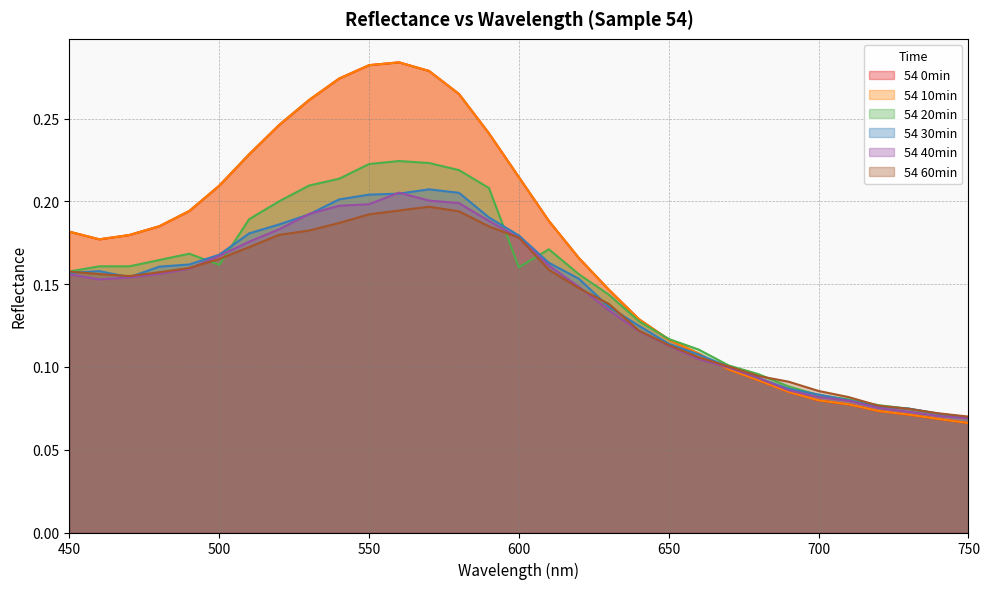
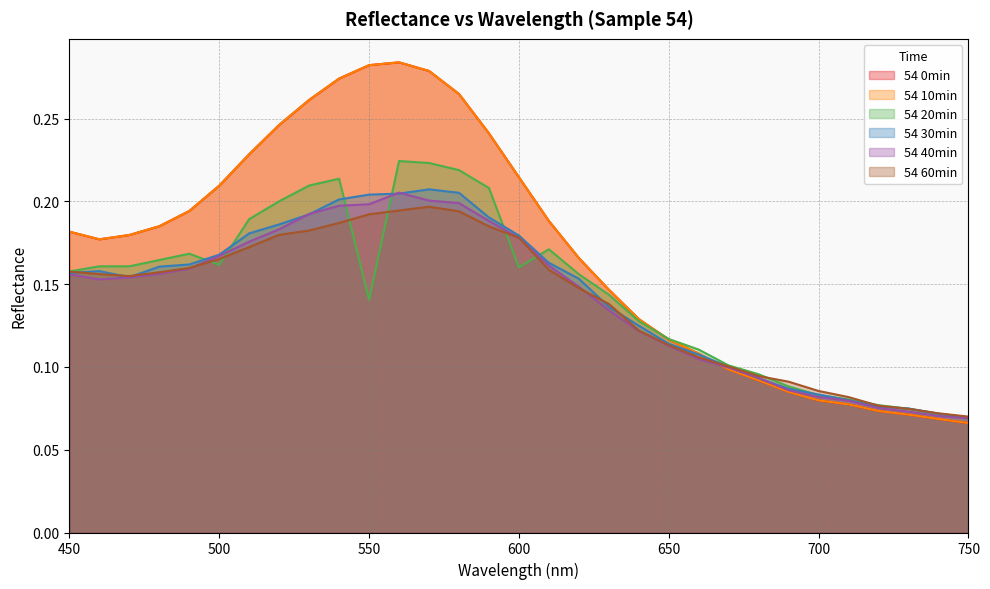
  {
    "54 20min": {
      "500": 0.162,
-     "550": 0.223,
+     "550": 0.141,
      "600": 0.160
    }
  }
